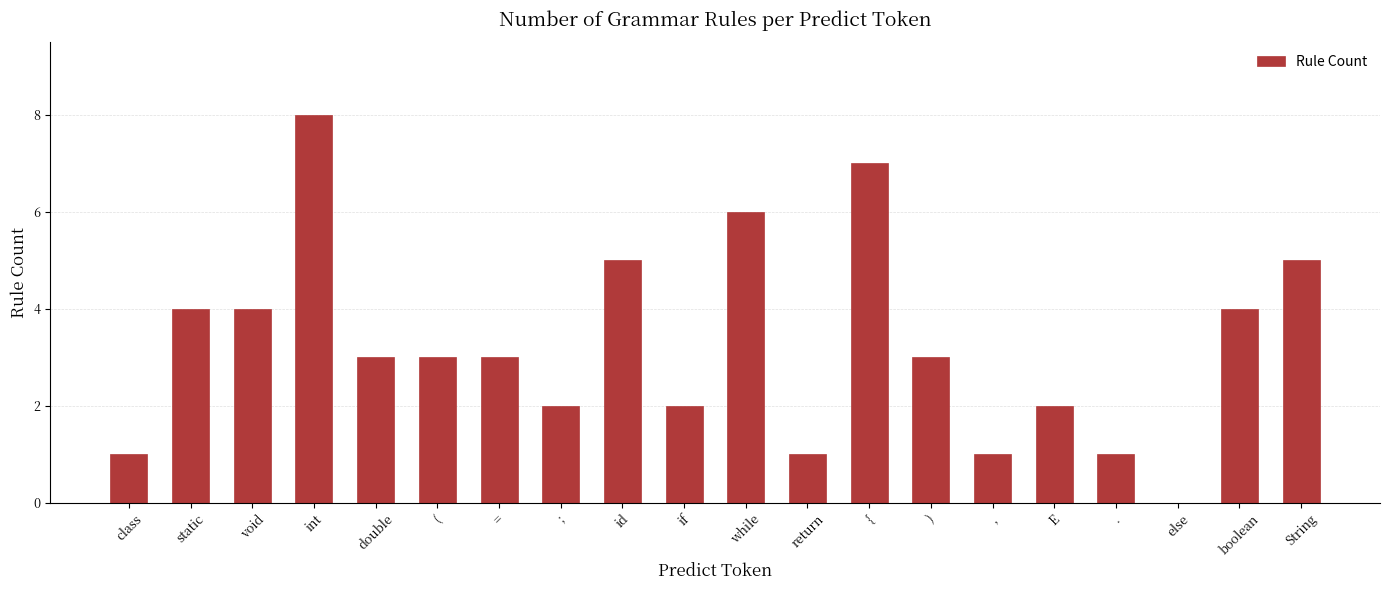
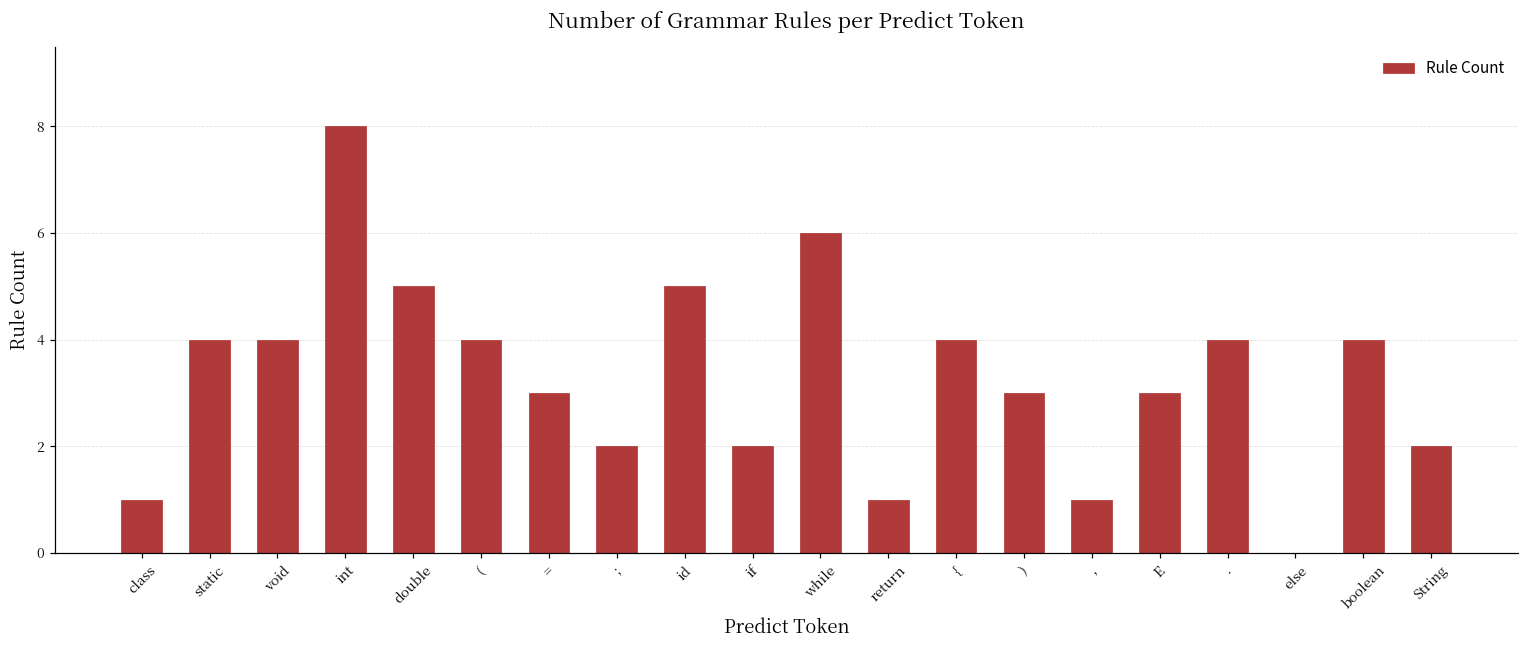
  {
    "class": 1,
    "static": 4,
    "void": 4,
    "int": 8,
-   "double": 3,
-   "(": 3,
+   "double": 5,
+   "(": 4,
    "=": 3,
    ";": 2,
    "id": 5,
    "if": 2,
    "while": 6,
    "return": 1,
-   "{": 7,
+   "{": 4,
    ")": 3,
    ",": 1,
-   "E": 2,
-   ".": 1,
+   "E": 3,
+   ".": 4,
    "else": 0,
    "boolean": 4,
-   "String": 5
+   "String": 2
  }
